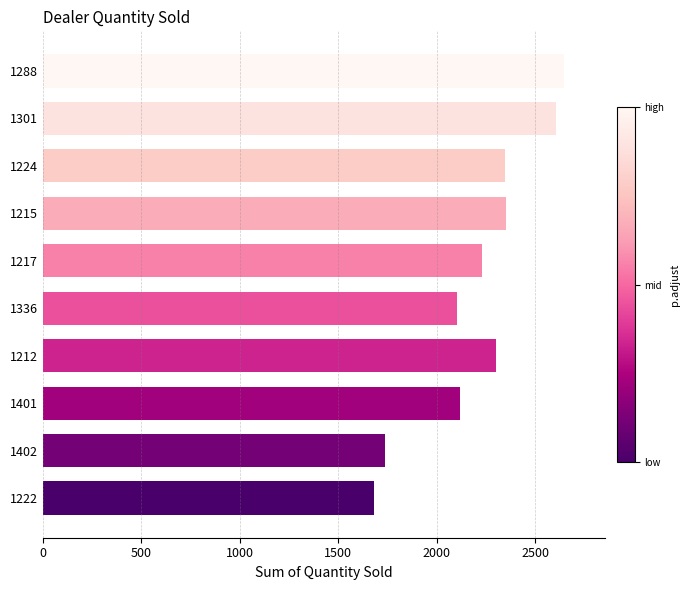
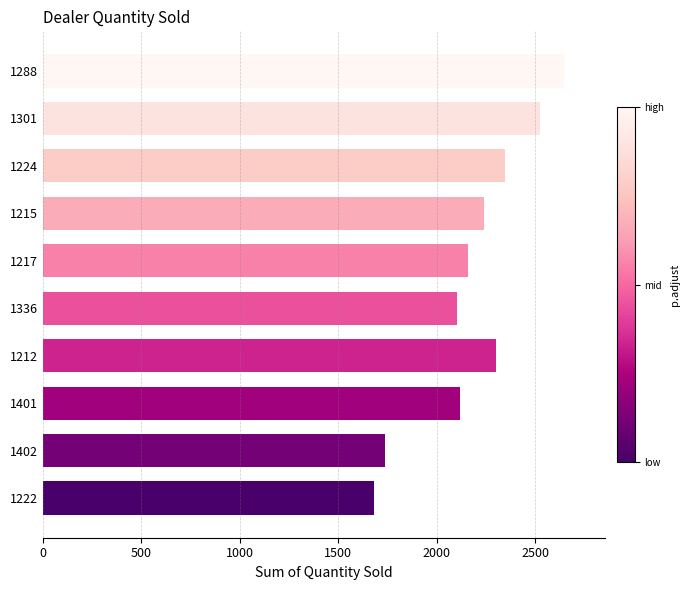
  {
    "1288": 2640,
-   "1301": 2610,
+   "1301": 2520,
    "1224": 2350,
-   "1215": 2350,
-   "1217": 2230,
+   "1215": 2240,
+   "1217": 2160,
    "1336": 2100,
    "1212": 2300,
    "1401": 2120,
    "1402": 1740,
    "1222": 1680
  }
